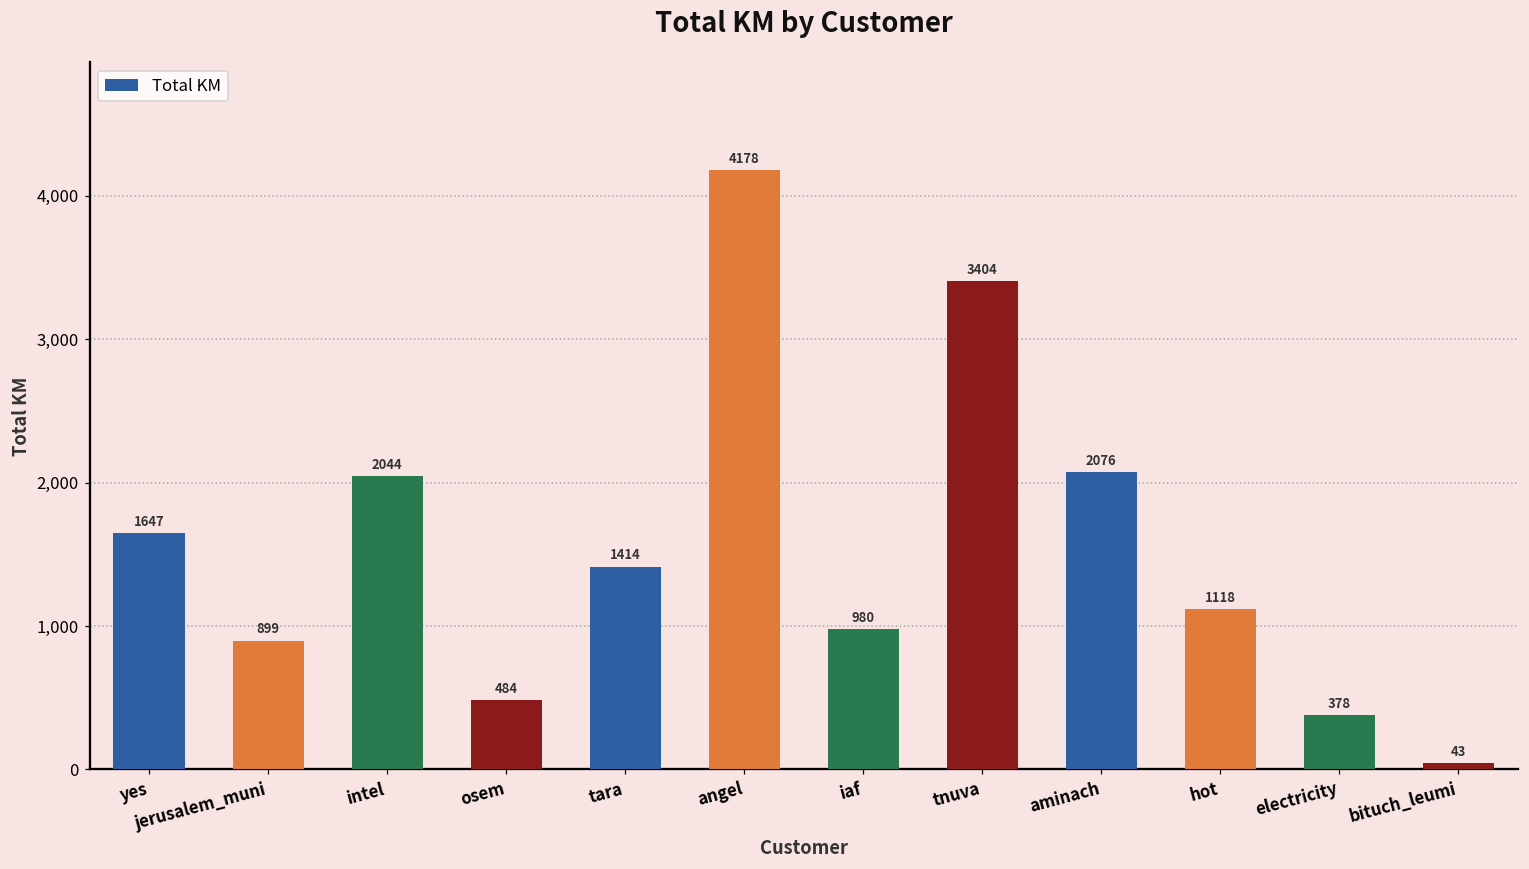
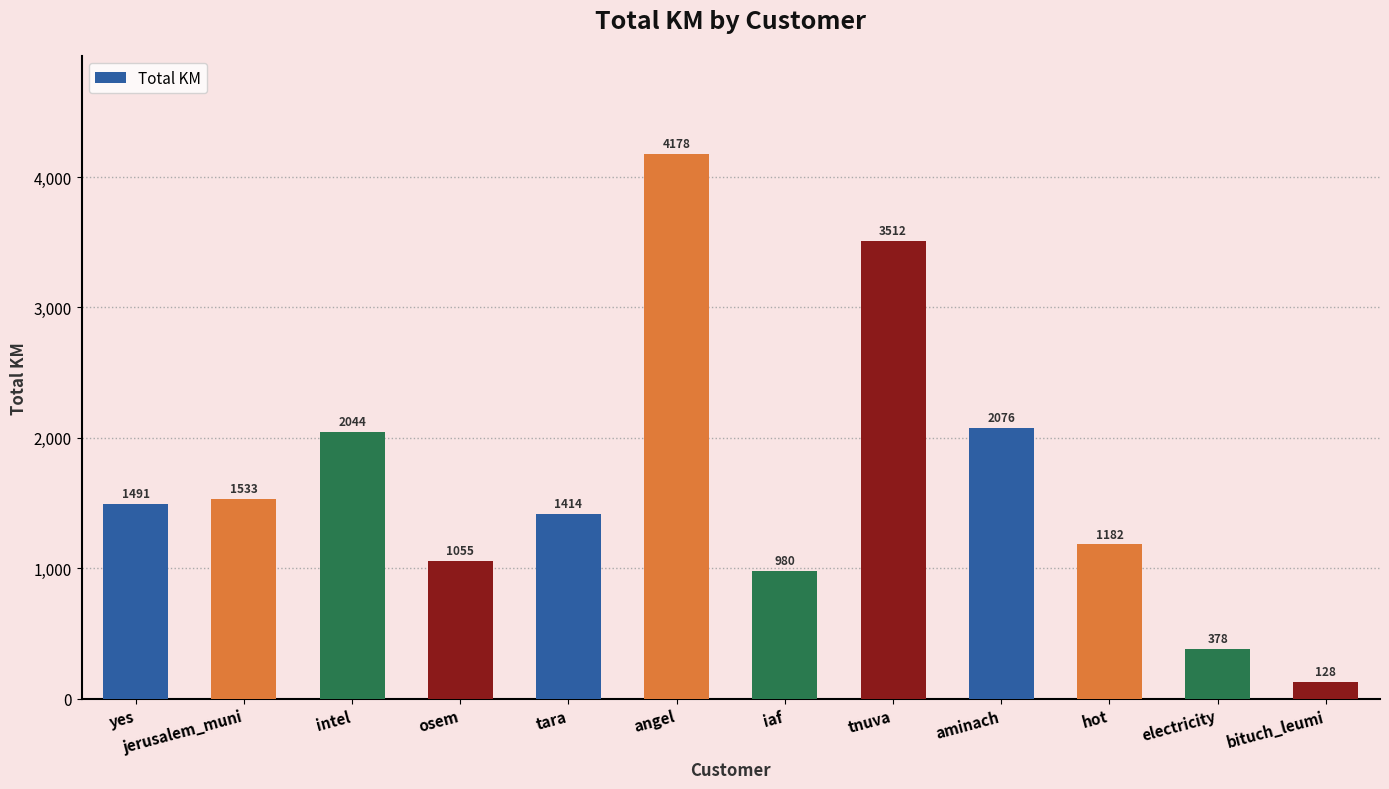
  {
-   "yes": 1647,
-   "jerusalem_muni": 899,
+   "yes": 1491,
+   "jerusalem_muni": 1533,
    "intel": 2044,
-   "osem": 484,
+   "osem": 1055,
    "tara": 1414,
    "angel": 4178,
    "iaf": 980,
-   "tnuva": 3404,
+   "tnuva": 3512,
    "aminach": 2076,
-   "hot": 1118,
+   "hot": 1182,
    "electricity": 378,
-   "bituch_leumi": 43
+   "bituch_leumi": 128
  }
